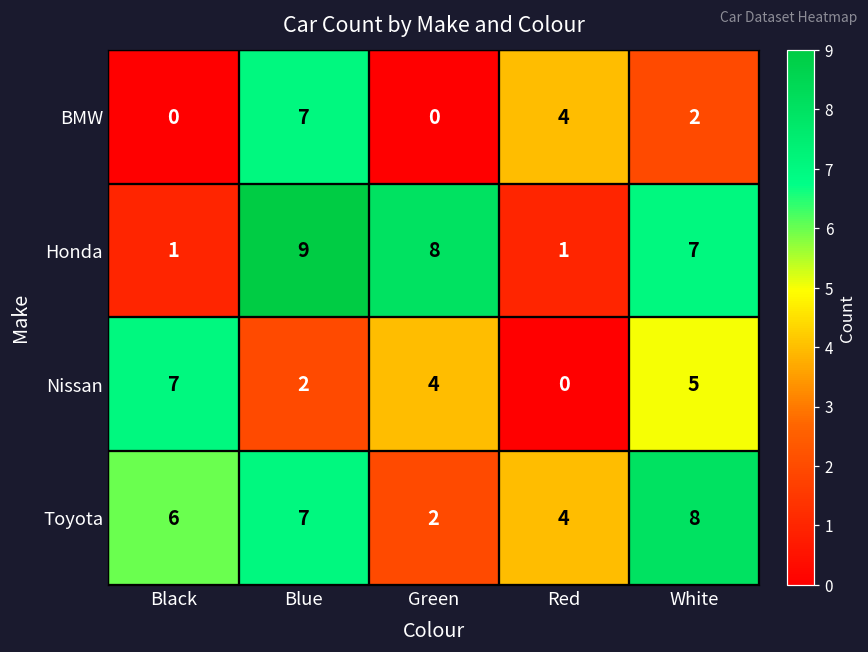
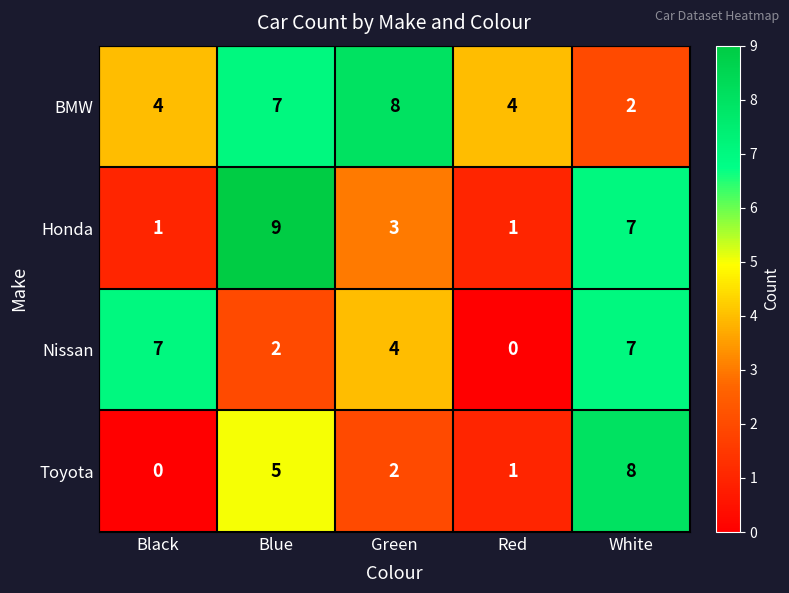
  {
    "BMW": {
-     "Black": 0,
+     "Black": 4,
      "Blue": 7,
-     "Green": 0,
+     "Green": 8,
      "Red": 4,
      "White": 2
    },
    "Honda": {
      "Black": 1,
      "Blue": 9,
-     "Green": 8,
+     "Green": 3,
      "Red": 1,
      "White": 7
    },
    "Nissan": {
      "Black": 7,
      "Blue": 2,
      "Green": 4,
      "Red": 0,
-     "White": 5
+     "White": 7
    },
    "Toyota": {
-     "Black": 6,
-     "Blue": 7,
+     "Black": 0,
+     "Blue": 5,
      "Green": 2,
-     "Red": 4,
+     "Red": 1,
      "White": 8
    }
  }
